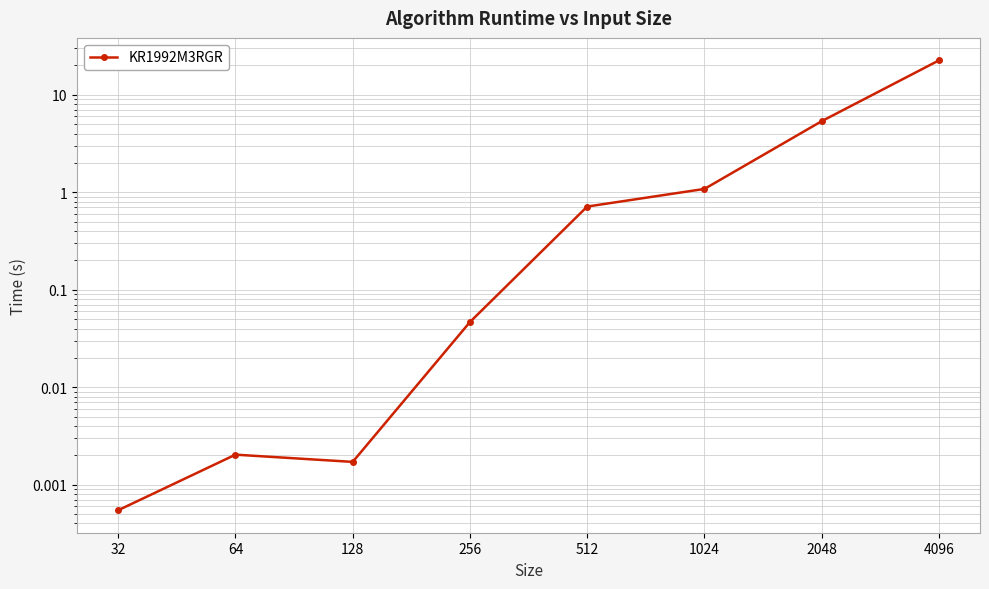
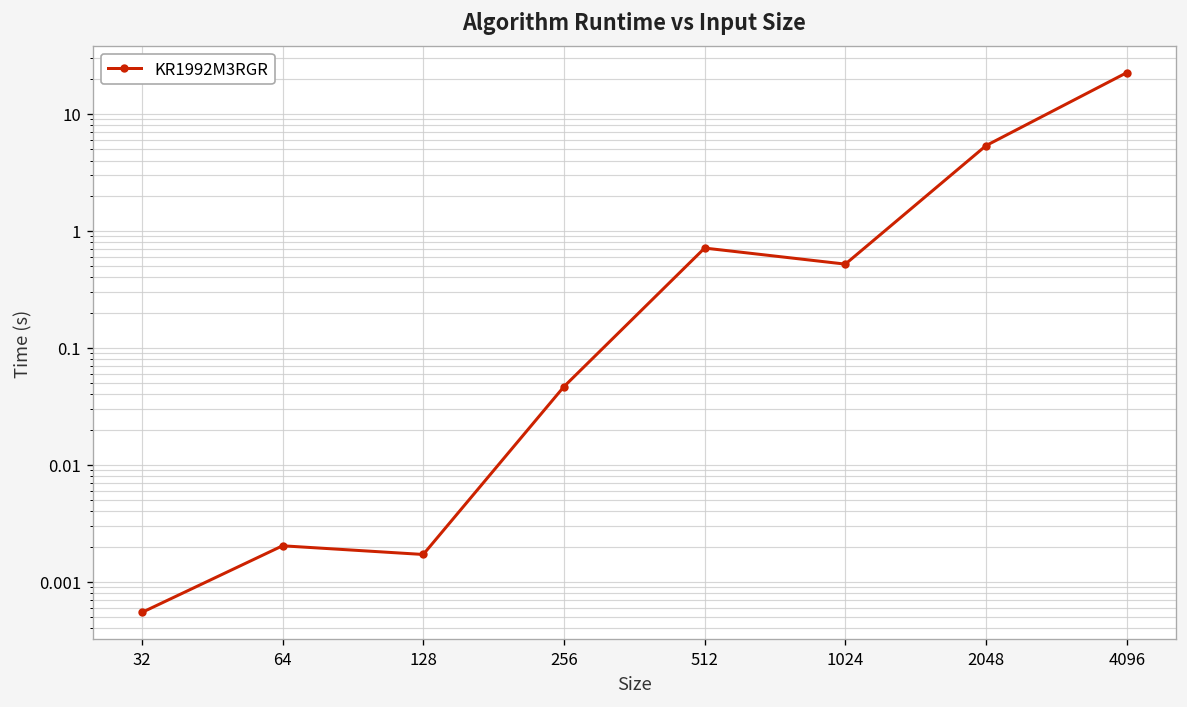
  {
    "32": 0.0005,
    "64": 0.0020,
    "128": 0.0017,
    "256": 0.05,
    "512": 0.7,
-   "1024": 1.1,
+   "1024": 0.5,
    "2048": 5,
    "4096": 23
  }
